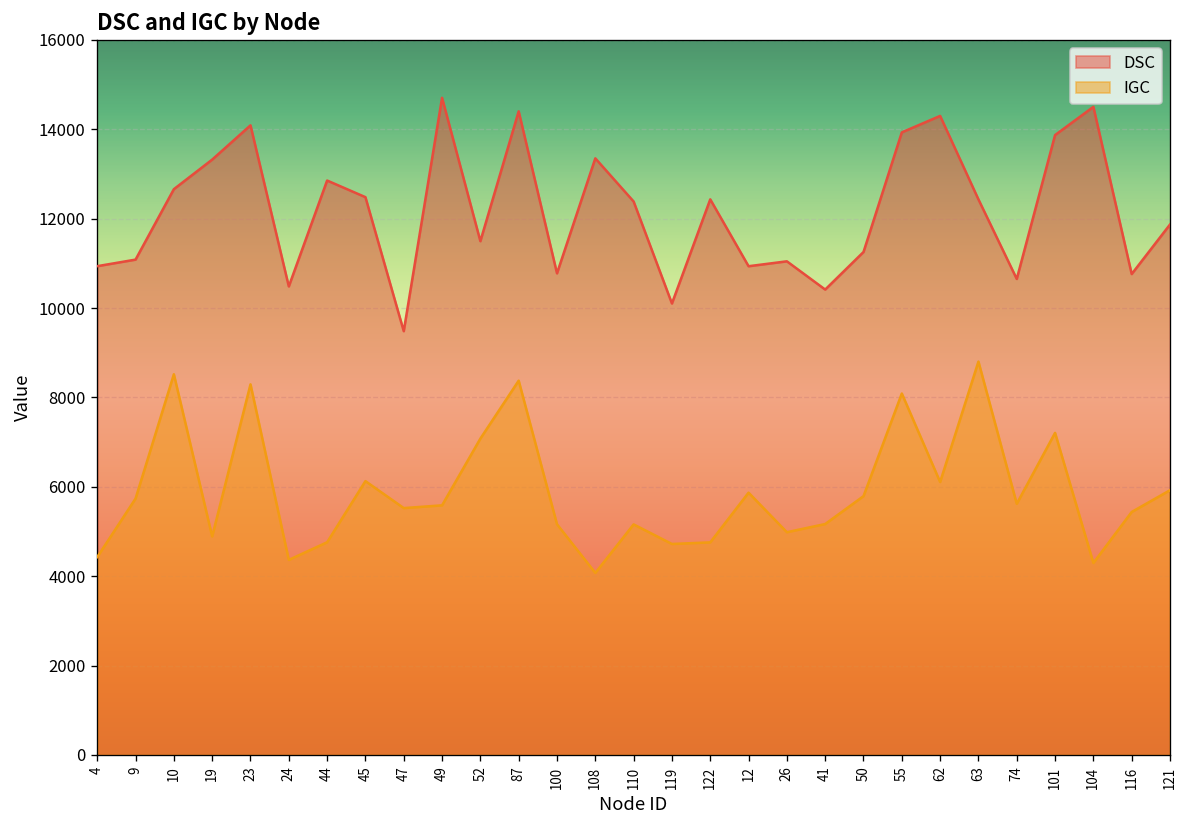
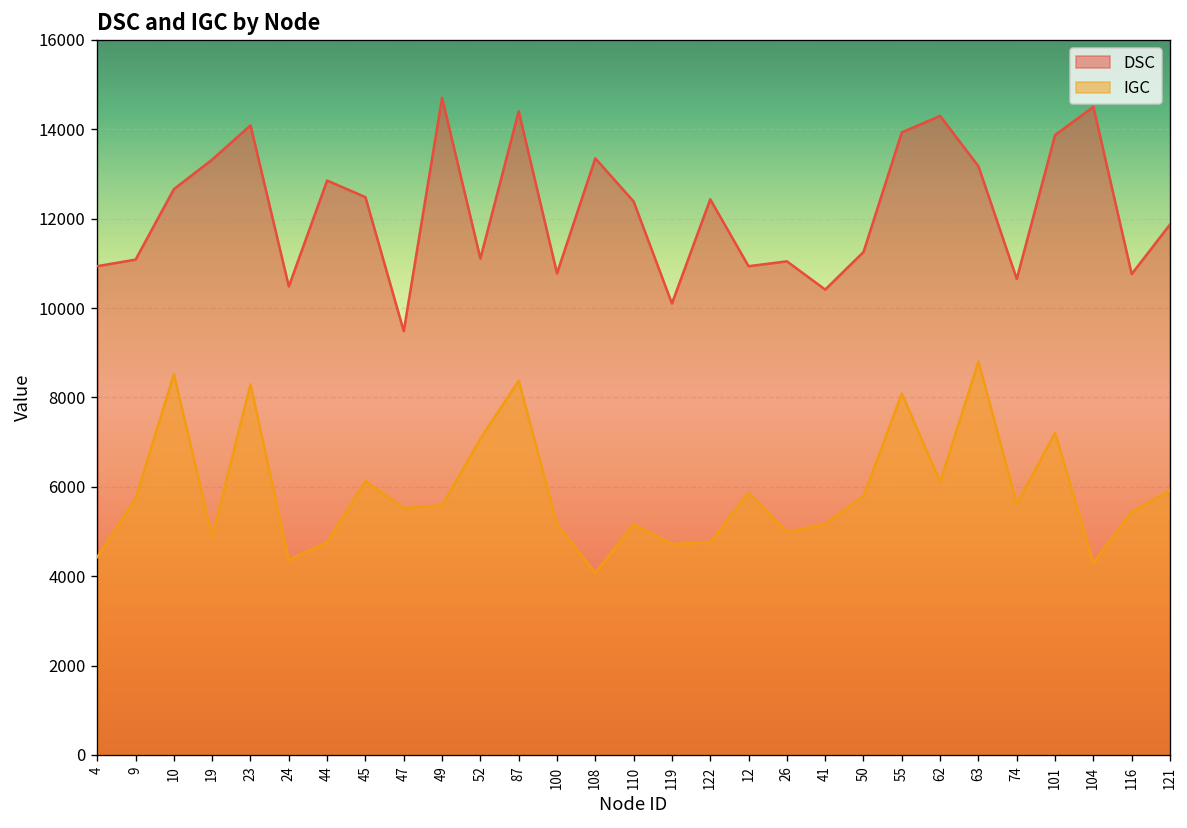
  {
    "DSC": {
      "4": 10900,
      "9": 11100,
      "10": 12700,
      "19": 13300,
      "23": 14100,
      "24": 10500,
      "44": 12900,
      "45": 12500,
      "47": 9500,
      "49": 14700,
-     "52": 11500,
+     "52": 11100,
      "87": 14400,
      "100": 10800,
      "108": 13400,
      "110": 12400,
      "119": 10100,
      "122": 12400,
      "12": 10900,
      "26": 11000,
      "41": 10400,
      "50": 11300,
      "55": 13900,
      "62": 14300,
-     "63": 12400,
+     "63": 13200,
      "74": 10700,
      "101": 13900,
      "104": 14500,
      "116": 10800,
      "121": 11900
    },
    "IGC": {
      "4": 4400,
      "9": 5700,
      "10": 8500,
      "19": 4900,
      "23": 8300,
      "24": 4400,
      "44": 4800,
      "45": 6100,
      "47": 5500,
      "49": 5600,
      "52": 7100,
      "87": 8400,
      "100": 5200,
      "108": 4100,
      "110": 5200,
      "119": 4700,
      "122": 4800,
      "12": 5900,
      "26": 5000,
      "41": 5200,
      "50": 5800,
      "55": 8100,
      "62": 6100,
      "63": 8800,
      "74": 5600,
      "101": 7200,
      "104": 4300,
      "116": 5400,
      "121": 5900
    }
  }
